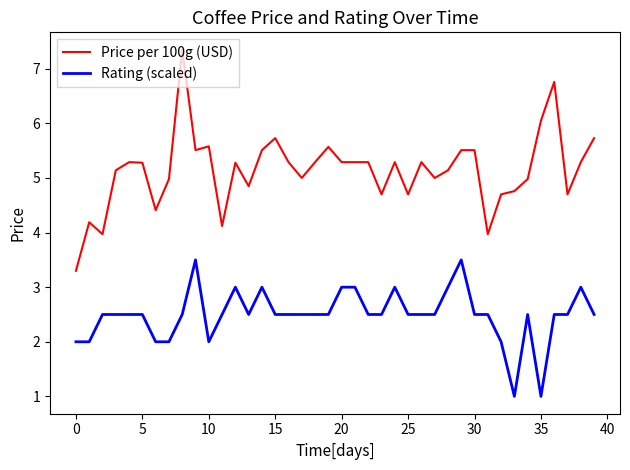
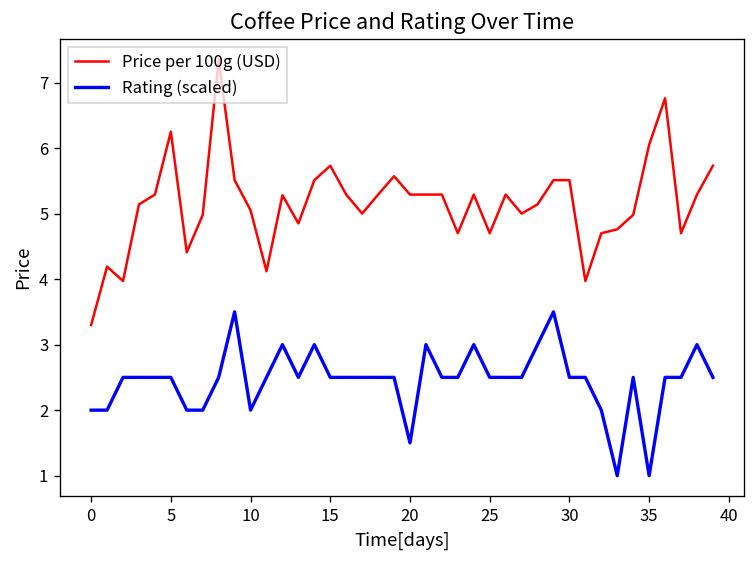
  {
    "Price per 100g (USD)": {
      "0": 3.3,
-     "5": 5.3,
-     "10": 5.6,
+     "5": 6.3,
+     "10": 5.1,
      "15": 5.7,
      "20": 5.3,
      "25": 4.7,
      "30": 5.5,
      "35": 6.1
    },
    "Rating (scaled)": {
      "0": 2.0,
      "5": 2.5,
      "10": 2.0,
      "15": 2.5,
-     "20": 3.0,
+     "20": 1.5,
      "25": 2.5,
      "30": 2.5,
      "35": 1.0
    }
  }
